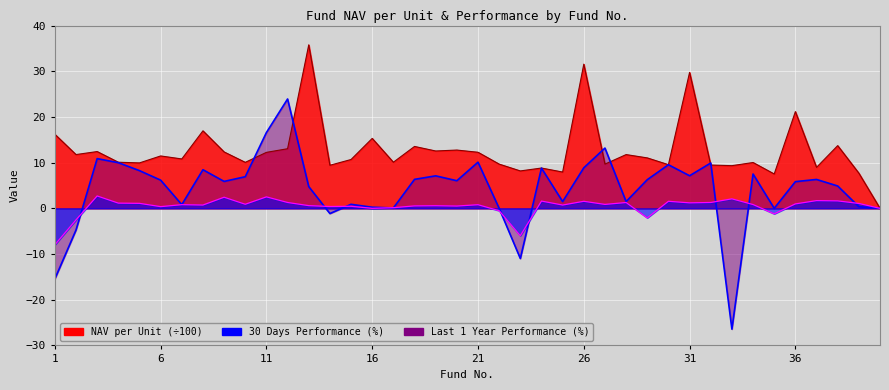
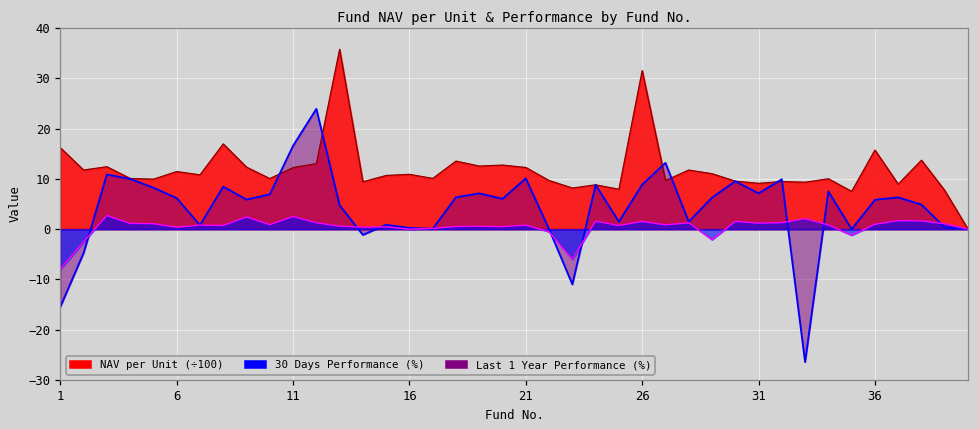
  {
    "NAV per Unit (÷100)": {
      "1": 16,
      "6": 11,
      "11": 12,
-     "16": 15,
+     "16": 11,
      "21": 12,
      "26": 32,
-     "31": 30,
-     "36": 21
+     "31": 9,
+     "36": 16
    }
  }
